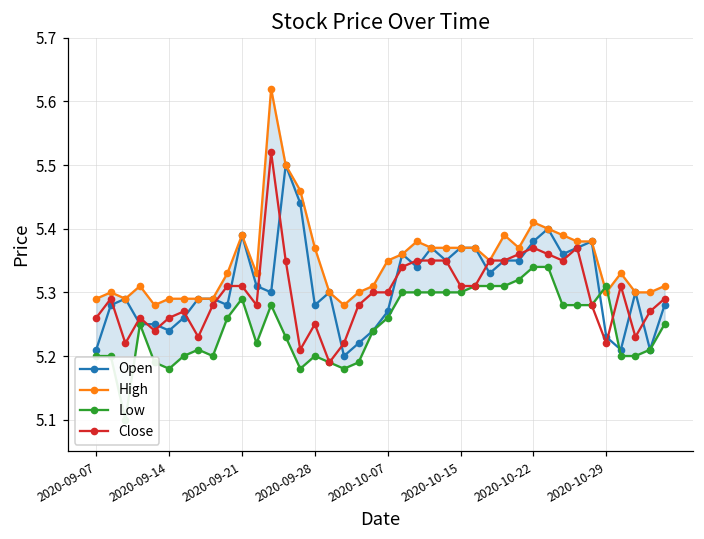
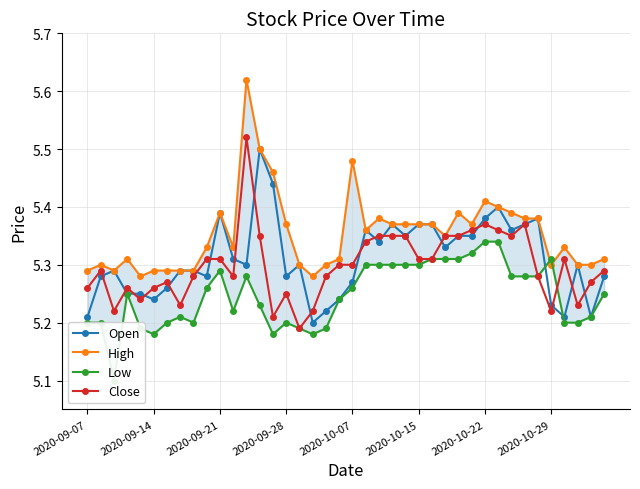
  {
    "High": {
-     "2020-10-07": 5.35,
+     "2020-10-07": 5.48,
      "2020-10-29": 5.30
    },
    "Low": {
      "2020-09-14": 5.18,
      "2020-09-21": 5.29,
      "2020-09-28": 5.20,
      "2020-10-07": 5.26,
      "2020-10-15": 5.30,
      "2020-10-22": 5.34
    },
    "Close": {
      "2020-09-07": 5.26,
      "2020-09-14": 5.26,
      "2020-09-21": 5.31,
      "2020-09-28": 5.25,
      "2020-10-07": 5.30,
      "2020-10-15": 5.31,
      "2020-10-22": 5.37,
      "2020-10-29": 5.22
    }
  }
